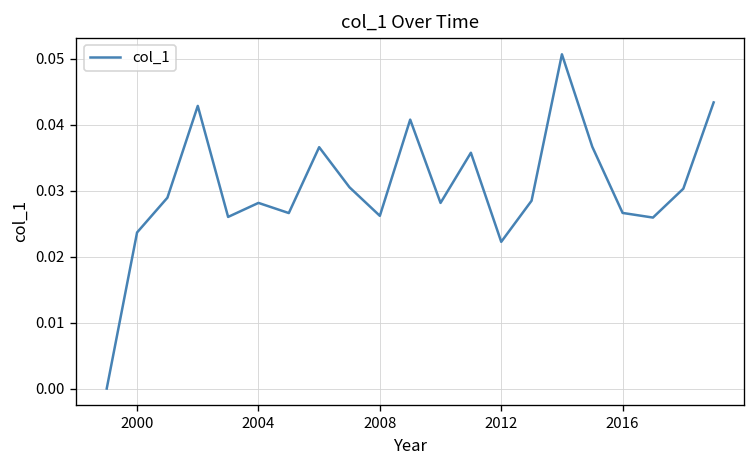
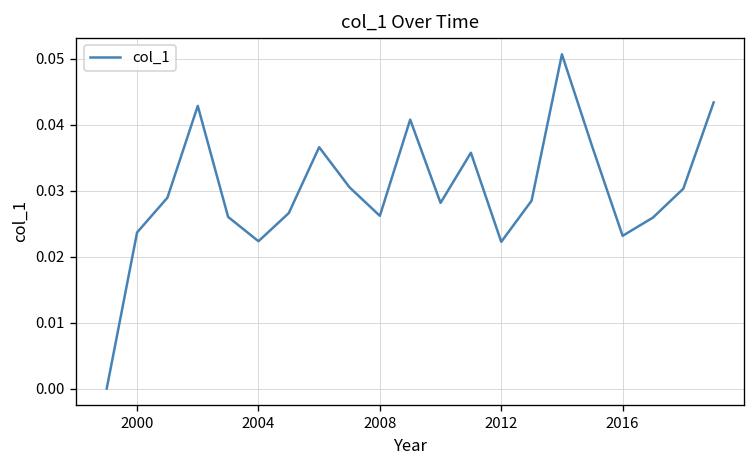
  {
    "2000": 0.024,
-   "2004": 0.028,
+   "2004": 0.022,
    "2008": 0.026,
    "2012": 0.022,
-   "2016": 0.027
+   "2016": 0.023
  }
